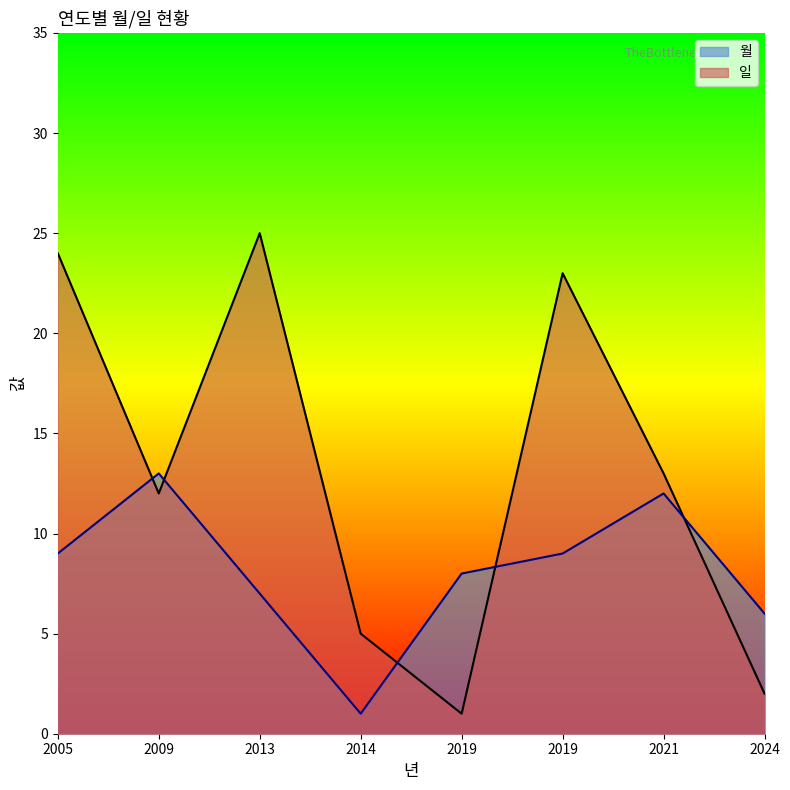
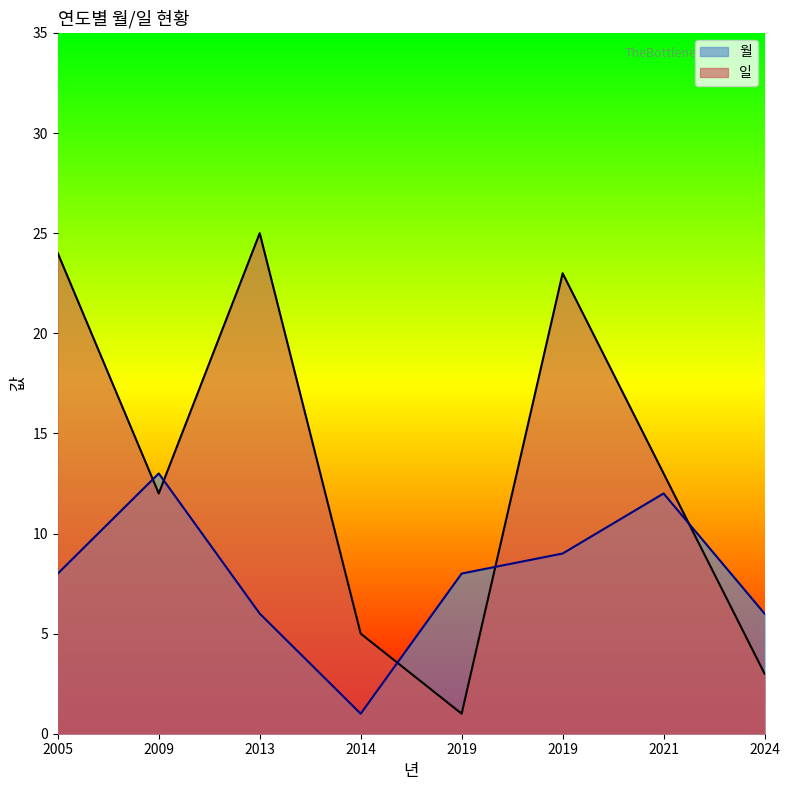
  {
    "월": {
-     "2005": 9,
+     "2005": 8,
      "2009": 13,
-     "2013": 7,
+     "2013": 6,
      "2014": 1,
      "2021": 12,
      "2024": 6
    },
    "일": {
      "2005": 24,
      "2009": 12,
      "2013": 25,
      "2014": 5,
      "2021": 13,
-     "2024": 2
+     "2024": 3
    }
  }
